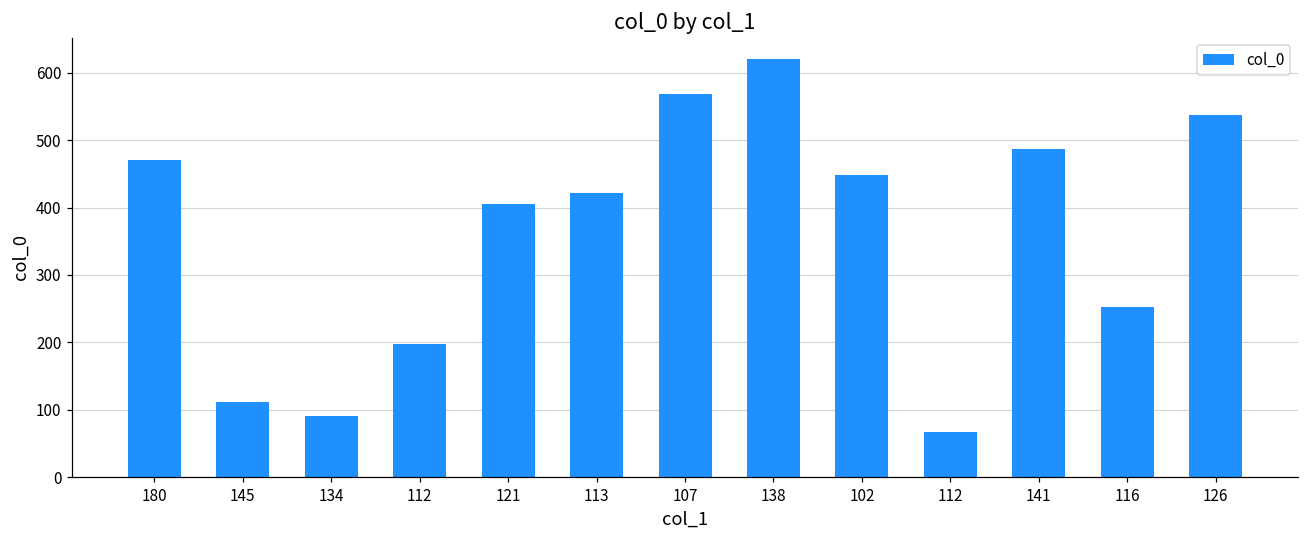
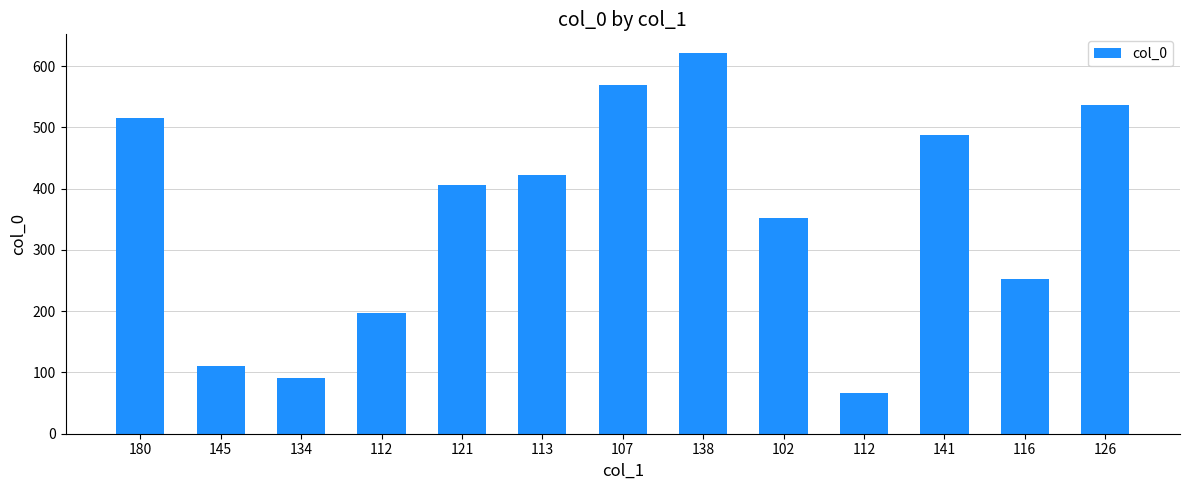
  {
-   "180": 470,
+   "180": 520,
    "145": 110,
    "134": 90,
    "121": 410,
    "113": 420,
    "107": 570,
    "138": 620,
-   "102": 450,
+   "102": 350,
    "141": 490,
    "116": 250,
    "126": 540
  }
